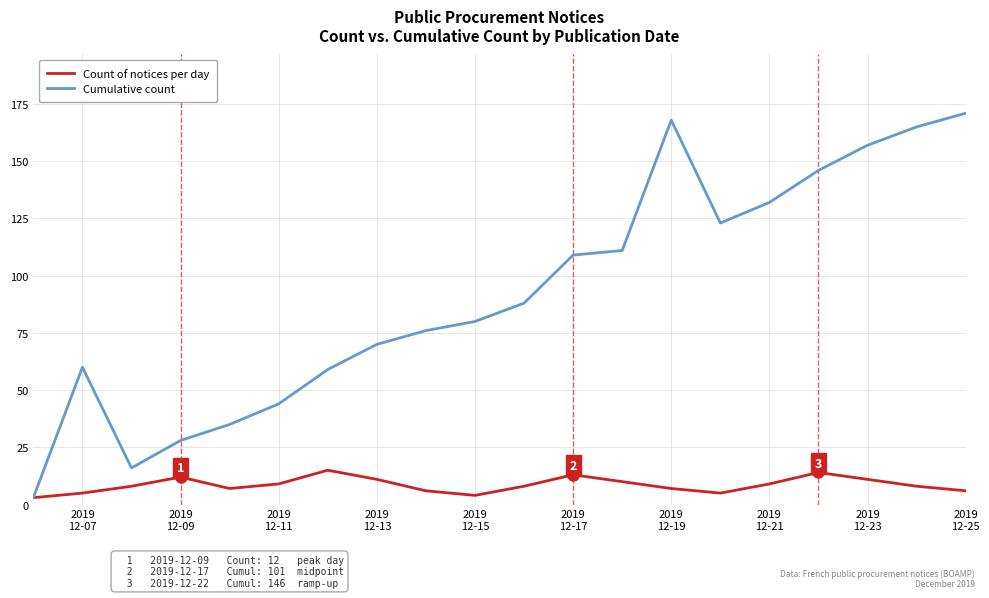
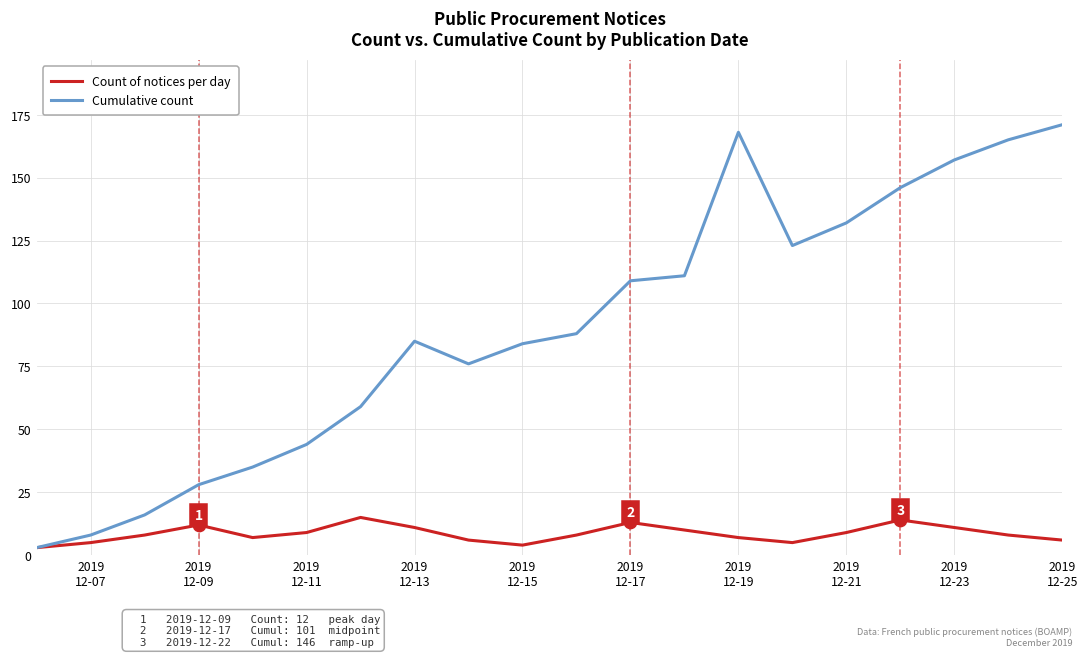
  {
    "Cumulative count": {
-     "2019 12-07": 60,
+     "2019 12-07": 8,
      "2019 12-09": 28,
      "2019 12-11": 44,
-     "2019 12-13": 70,
-     "2019 12-15": 80,
+     "2019 12-13": 85,
+     "2019 12-15": 84,
      "2019 12-17": 109,
      "2019 12-19": 168,
      "2019 12-21": 132,
      "2019 12-23": 157,
      "2019 12-25": 171
    }
  }
